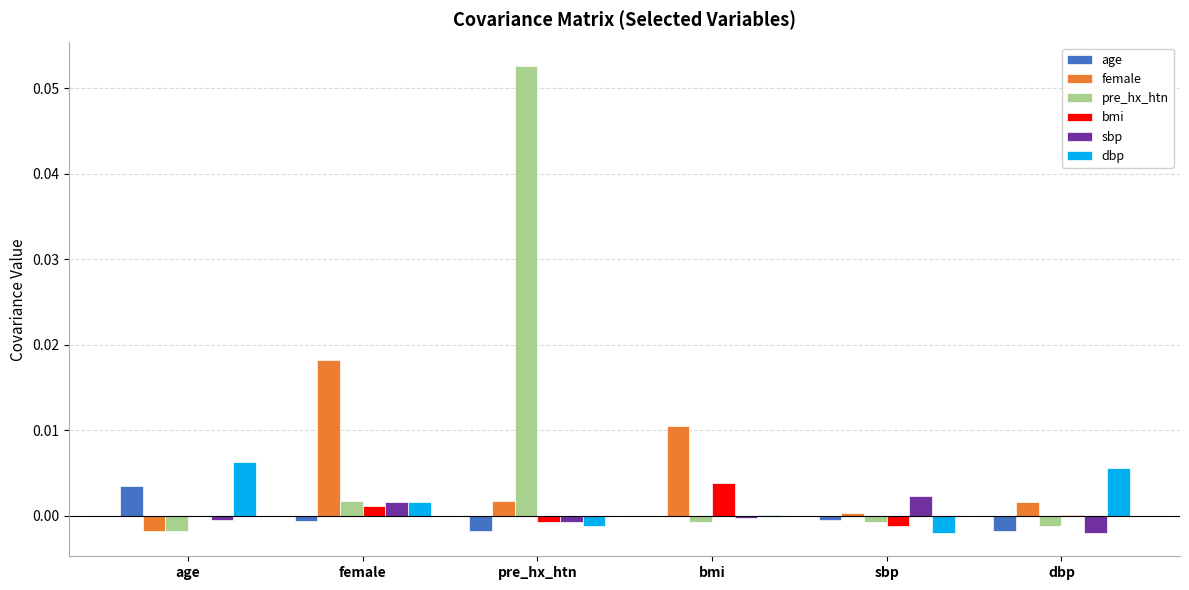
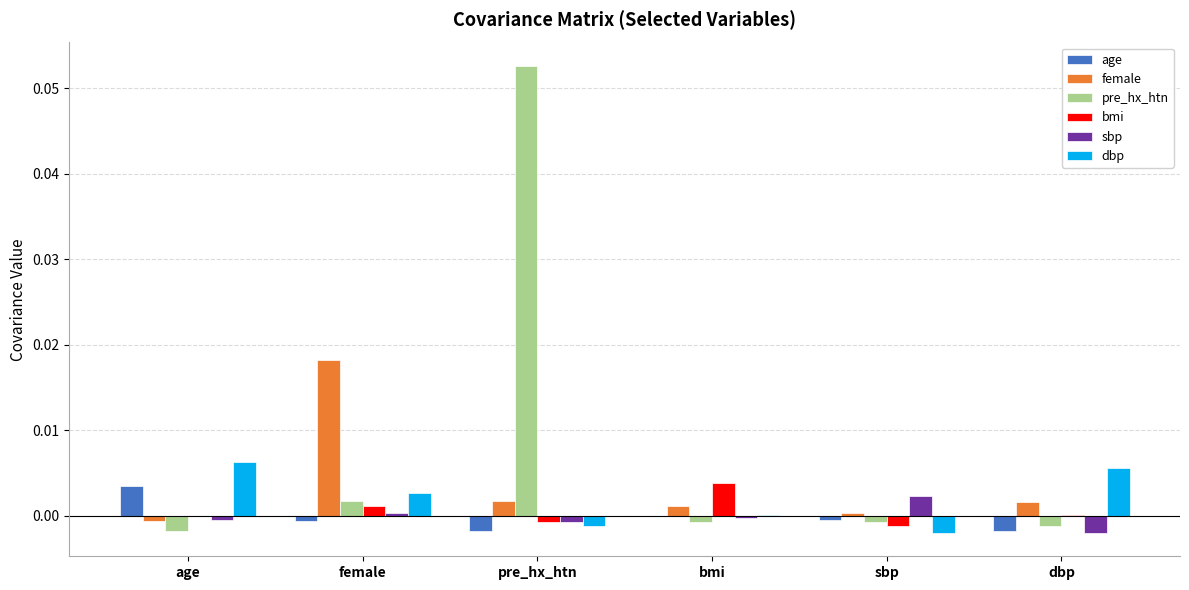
  {
    "age": {
      "age": 0.003,
      "female": -0.001,
      "pre_hx_htn": -0.002,
      "sbp": -0.001,
      "dbp": -0.002
    },
    "female": {
-     "age": -0.002,
+     "age": -0.001,
      "female": 0.018,
      "pre_hx_htn": 0.002,
-     "bmi": 0.010,
+     "bmi": 0.001,
      "sbp": 0.000,
      "dbp": 0.002
    },
    "pre_hx_htn": {
      "age": -0.002,
      "female": 0.002,
      "pre_hx_htn": 0.053,
      "bmi": -0.001,
      "sbp": -0.001,
      "dbp": -0.001
    },
    "bmi": {
      "female": 0.001,
      "pre_hx_htn": -0.001,
      "bmi": 0.004,
      "sbp": -0.001
    },
    "sbp": {
      "age": -0.001,
-     "female": 0.002,
+     "female": 0.000,
      "pre_hx_htn": -0.001,
      "sbp": 0.002,
      "dbp": -0.002
    },
    "dbp": {
      "age": 0.006,
-     "female": 0.002,
+     "female": 0.003,
      "pre_hx_htn": -0.001,
      "sbp": -0.002,
      "dbp": 0.006
    }
  }
